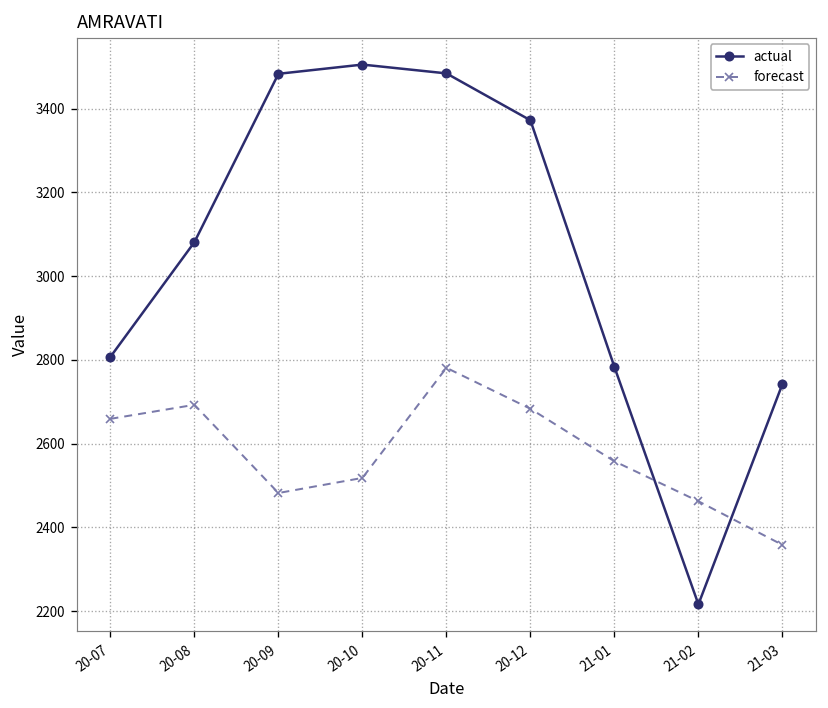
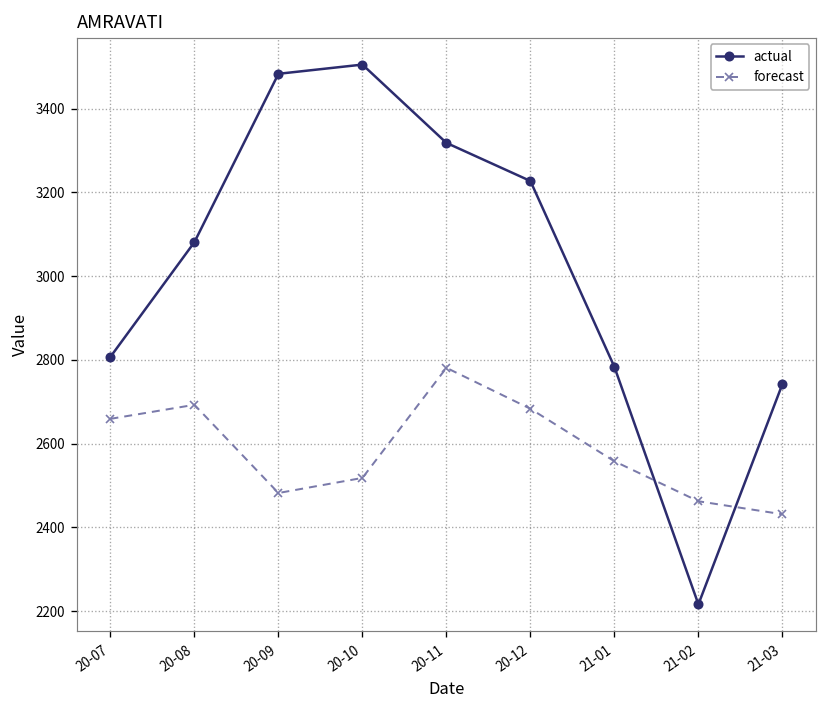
  {
    "actual": {
      "20-07": 2810,
      "20-08": 3080,
      "20-09": 3480,
      "20-10": 3510,
-     "20-11": 3480,
-     "20-12": 3370,
+     "20-11": 3320,
+     "20-12": 3230,
      "21-01": 2780,
      "21-02": 2220,
      "21-03": 2740
    },
    "forecast": {
      "20-07": 2660,
      "20-08": 2690,
      "20-09": 2480,
      "20-10": 2520,
      "20-11": 2780,
      "20-12": 2680,
      "21-01": 2560,
      "21-02": 2460,
-     "21-03": 2360
+     "21-03": 2430
    }
  }
